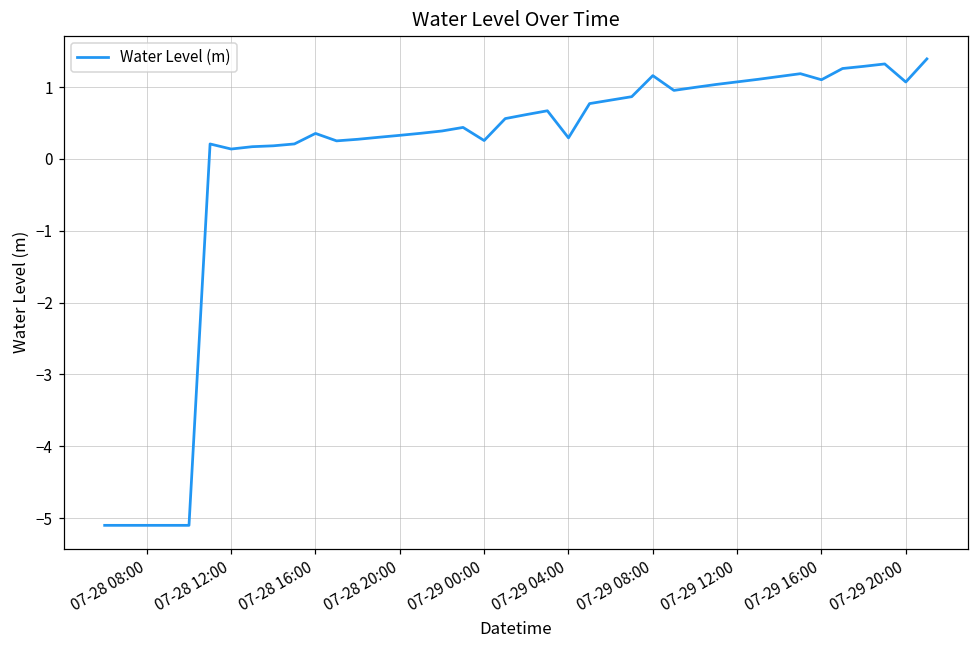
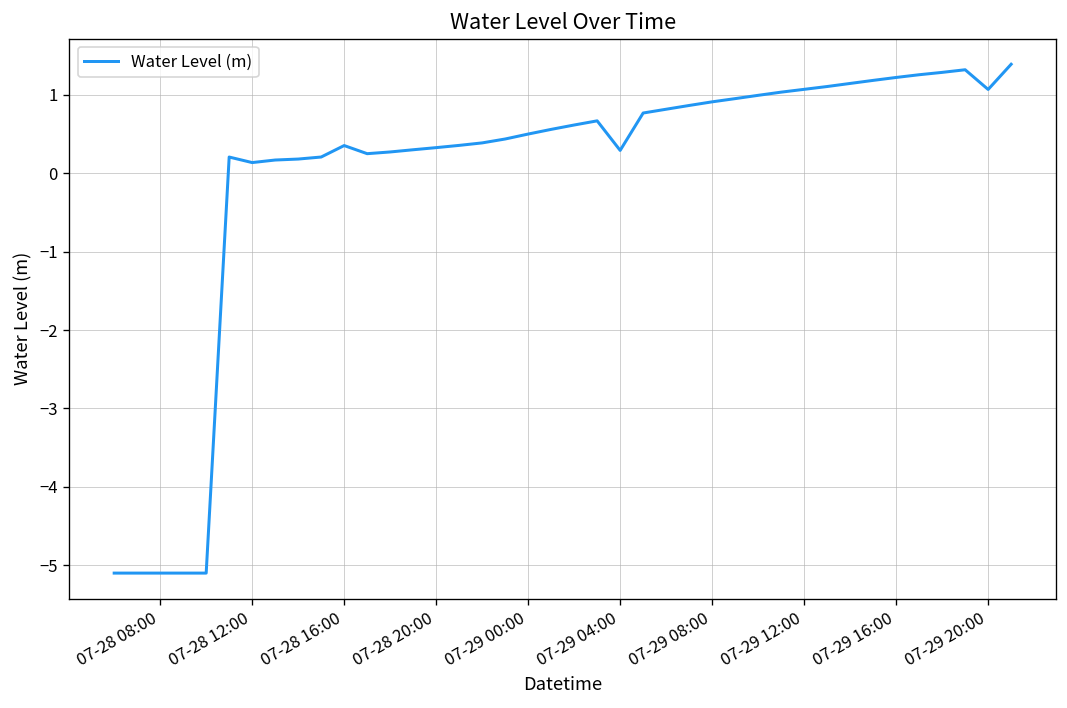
  {
    "07-28 08:00": -5.1,
    "07-28 12:00": 0.1,
    "07-28 16:00": 0.4,
    "07-28 20:00": 0.3,
-   "07-29 00:00": 0.3,
+   "07-29 00:00": 0.5,
    "07-29 04:00": 0.3,
-   "07-29 08:00": 1.2,
+   "07-29 08:00": 0.9,
    "07-29 12:00": 1.1,
-   "07-29 16:00": 1.1,
+   "07-29 16:00": 1.2,
    "07-29 20:00": 1.1
  }
